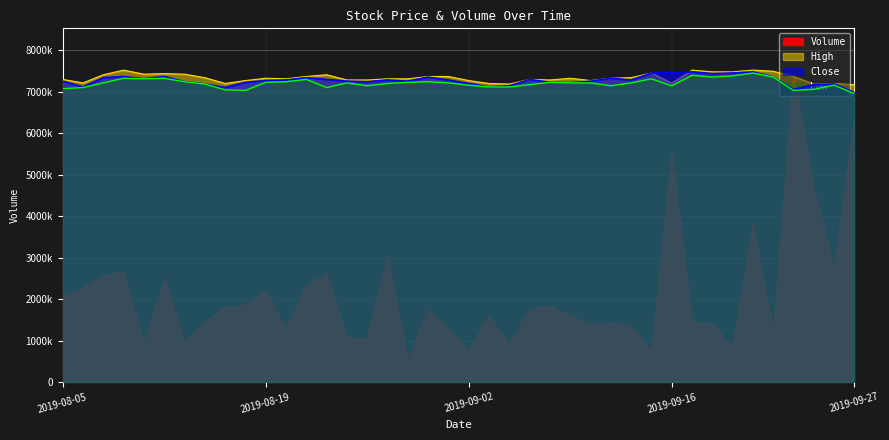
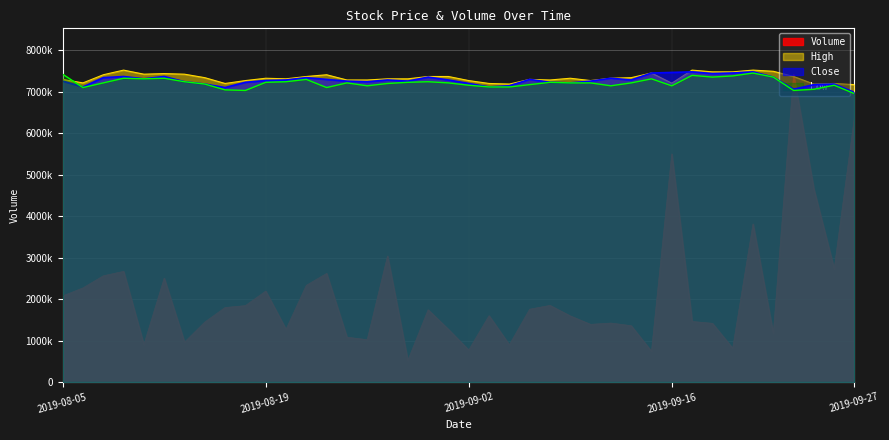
  {
    "Volume": {
      "2019-08-05": 2100000,
      "2019-08-19": 2200000,
      "2019-09-02": 800000,
      "2019-09-16": 5500000,
      "2019-09-27": 6400000
    },
    "High": {
      "2019-09-02": 7300000,
      "2019-09-16": 7200000,
      "2019-09-27": 7200000
    },
    "Close": {
      "2019-09-16": 7500000
    },
    "Low": {
-     "2019-08-05": 7100000,
+     "2019-08-05": 7400000,
      "2019-09-16": 7100000
    }
  }
